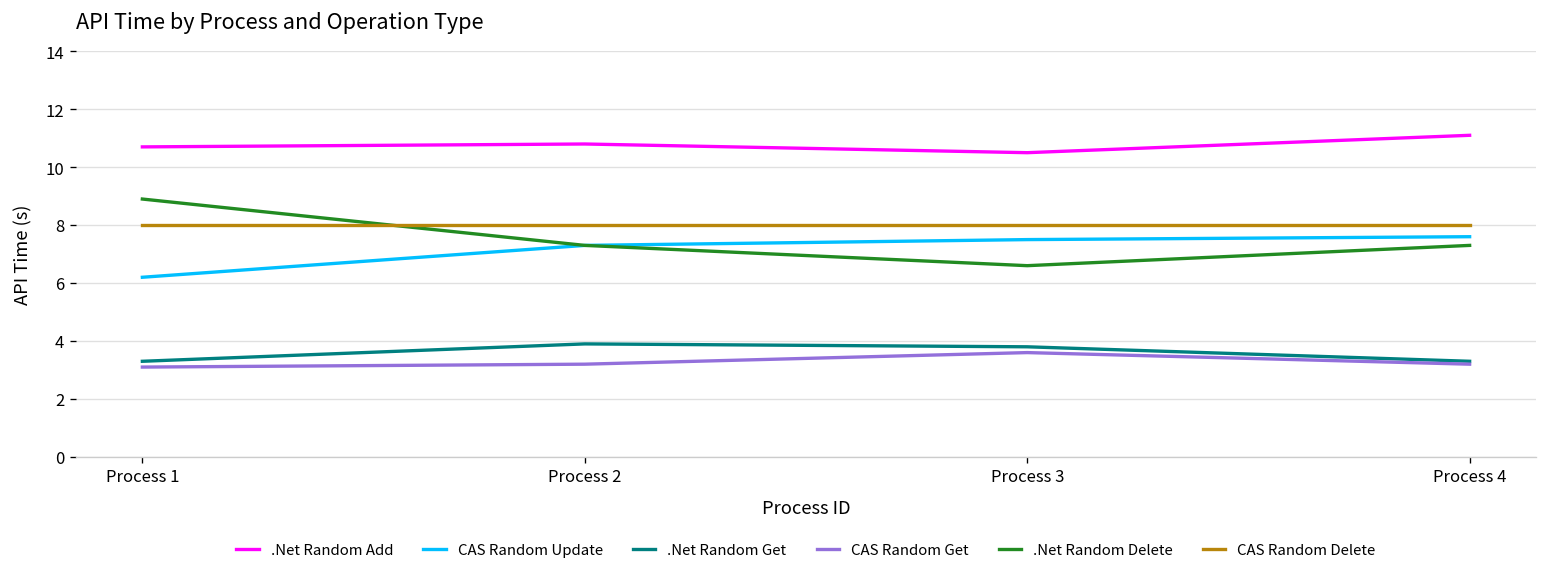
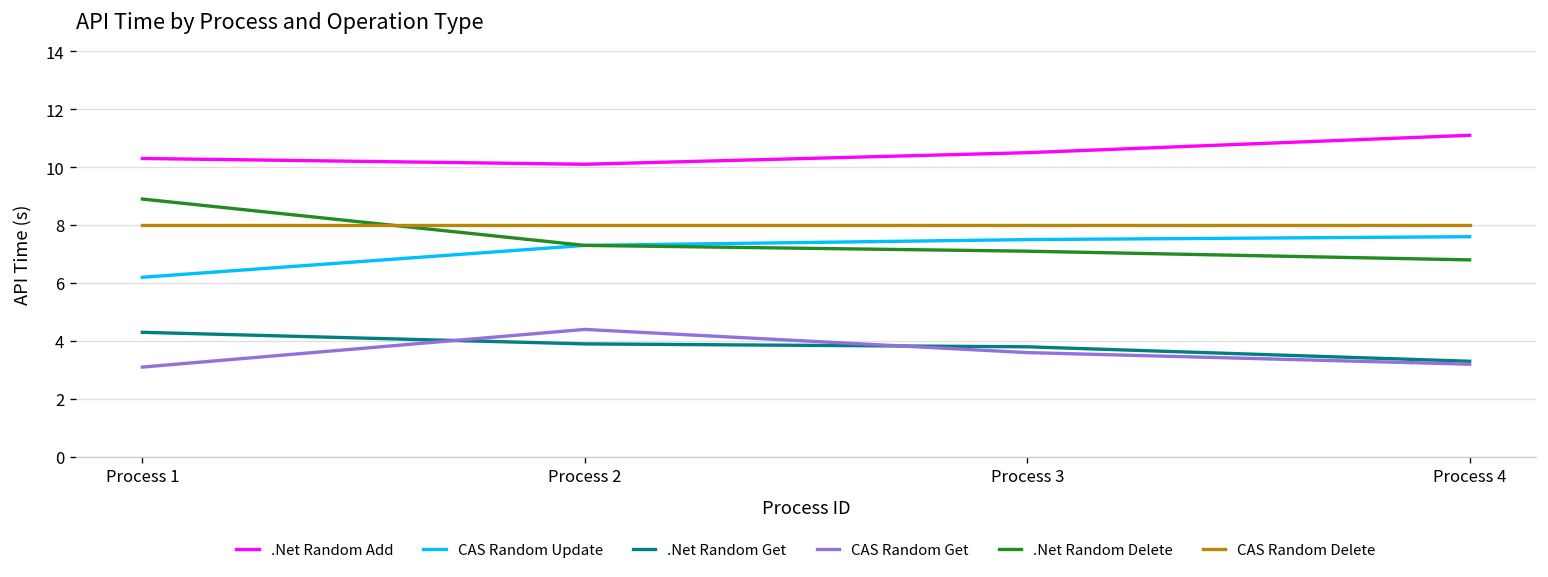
  {
    ".Net Random Add": {
-     "Process 1": 10.7,
-     "Process 2": 10.8,
+     "Process 1": 10.3,
+     "Process 2": 10.1,
      "Process 3": 10.5,
      "Process 4": 11.1
    },
    "CAS Random Update": {
      "Process 1": 6.2,
      "Process 3": 7.5,
      "Process 4": 7.6
    },
    ".Net Random Get": {
-     "Process 1": 3.3,
+     "Process 1": 4.3,
      "Process 2": 3.9,
      "Process 3": 3.8
    },
    "CAS Random Get": {
      "Process 1": 3.1,
-     "Process 2": 3.2,
+     "Process 2": 4.4,
      "Process 3": 3.6
    },
    ".Net Random Delete": {
      "Process 1": 8.9,
-     "Process 3": 6.6,
-     "Process 4": 7.3
+     "Process 3": 7.1,
+     "Process 4": 6.8
    },
    "CAS Random Delete": {
      "Process 1": 8.0,
      "Process 2": 8.0,
      "Process 3": 8.0,
      "Process 4": 8.0
    }
  }
